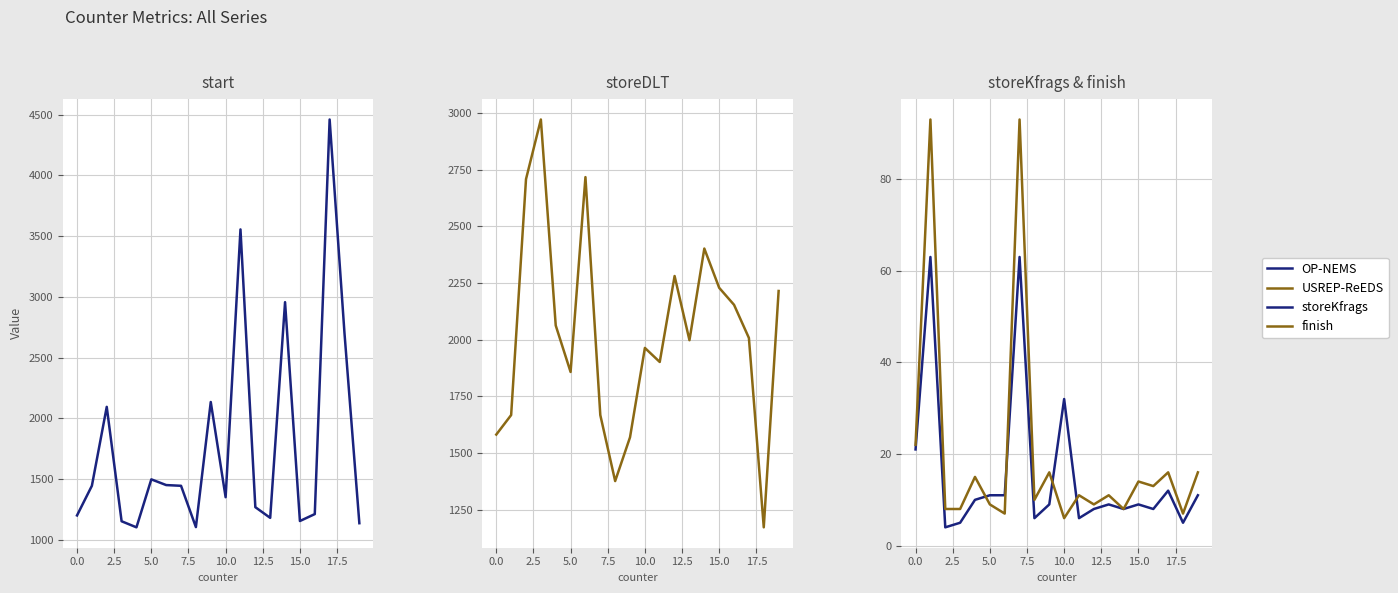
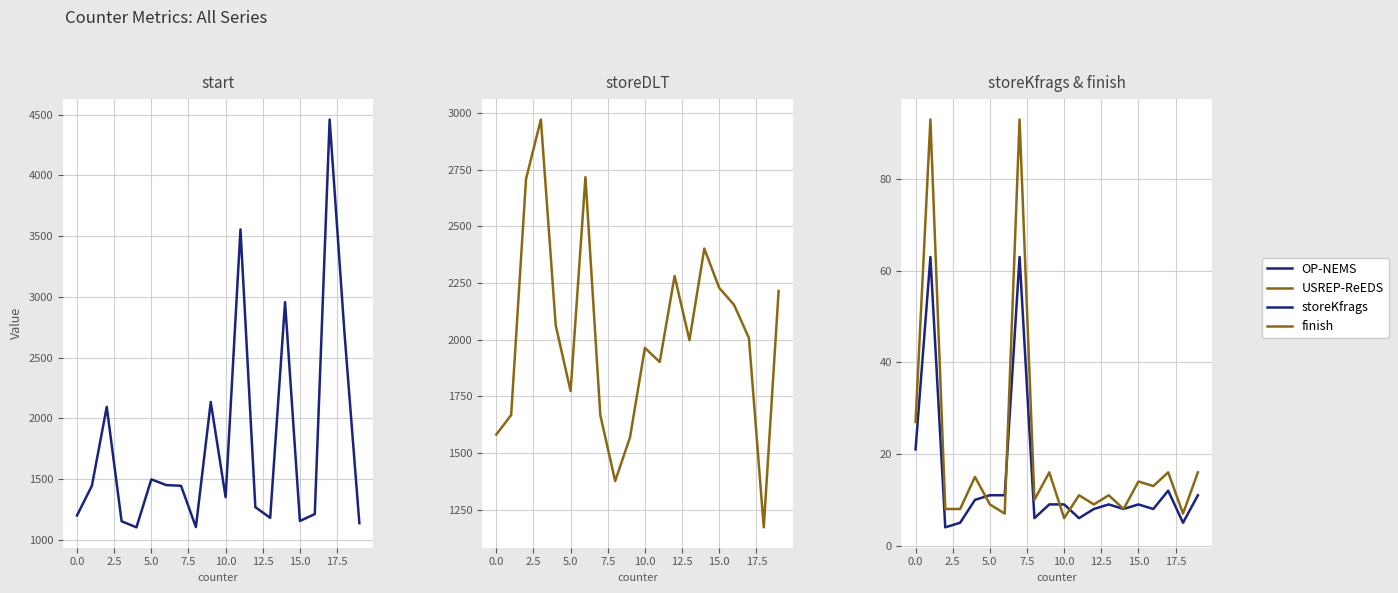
  {
    "start": {
      "0.0": 1200,
      "5.0": 1500,
      "10.0": 1350,
      "15.0": 1150
    },
    "storeDLT": {
      "0.0": 1580,
-     "5.0": 1860,
+     "5.0": 1770,
      "10.0": 1960,
      "15.0": 2230
    },
    "storeKfrags & finish": {
      "storeKfrags": {
        "0.0": 21,
        "5.0": 11,
-       "10.0": 32,
+       "10.0": 9,
        "15.0": 9
      },
      "finish": {
-       "0.0": 22,
+       "0.0": 27,
        "5.0": 9,
        "10.0": 6,
        "15.0": 14
      }
    }
  }
